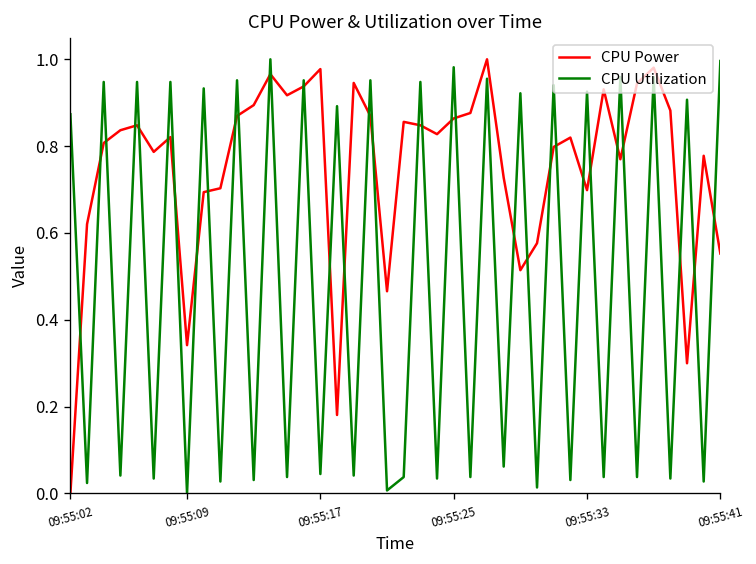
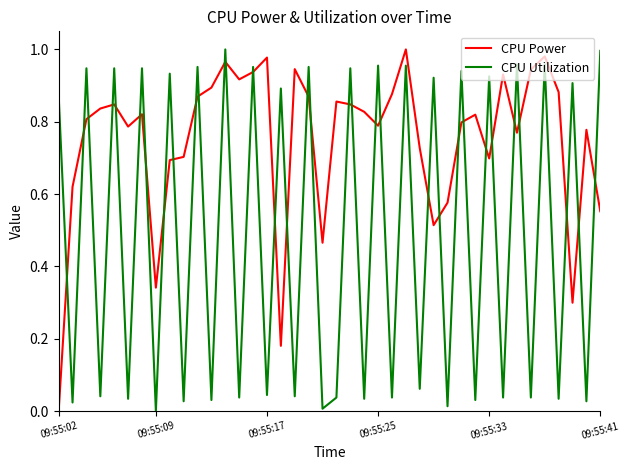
  {
    "CPU Power": {
      "09:55:02": 0.00,
      "09:55:09": 0.34,
      "09:55:17": 0.98,
-     "09:55:25": 0.86,
+     "09:55:25": 0.79,
      "09:55:33": 0.70,
      "09:55:41": 0.55
    },
    "CPU Utilization": {
      "09:55:02": 0.87,
      "09:55:09": 0.00,
      "09:55:17": 0.04,
-     "09:55:25": 0.98,
+     "09:55:25": 0.96,
      "09:55:41": 1.00
    }
  }
